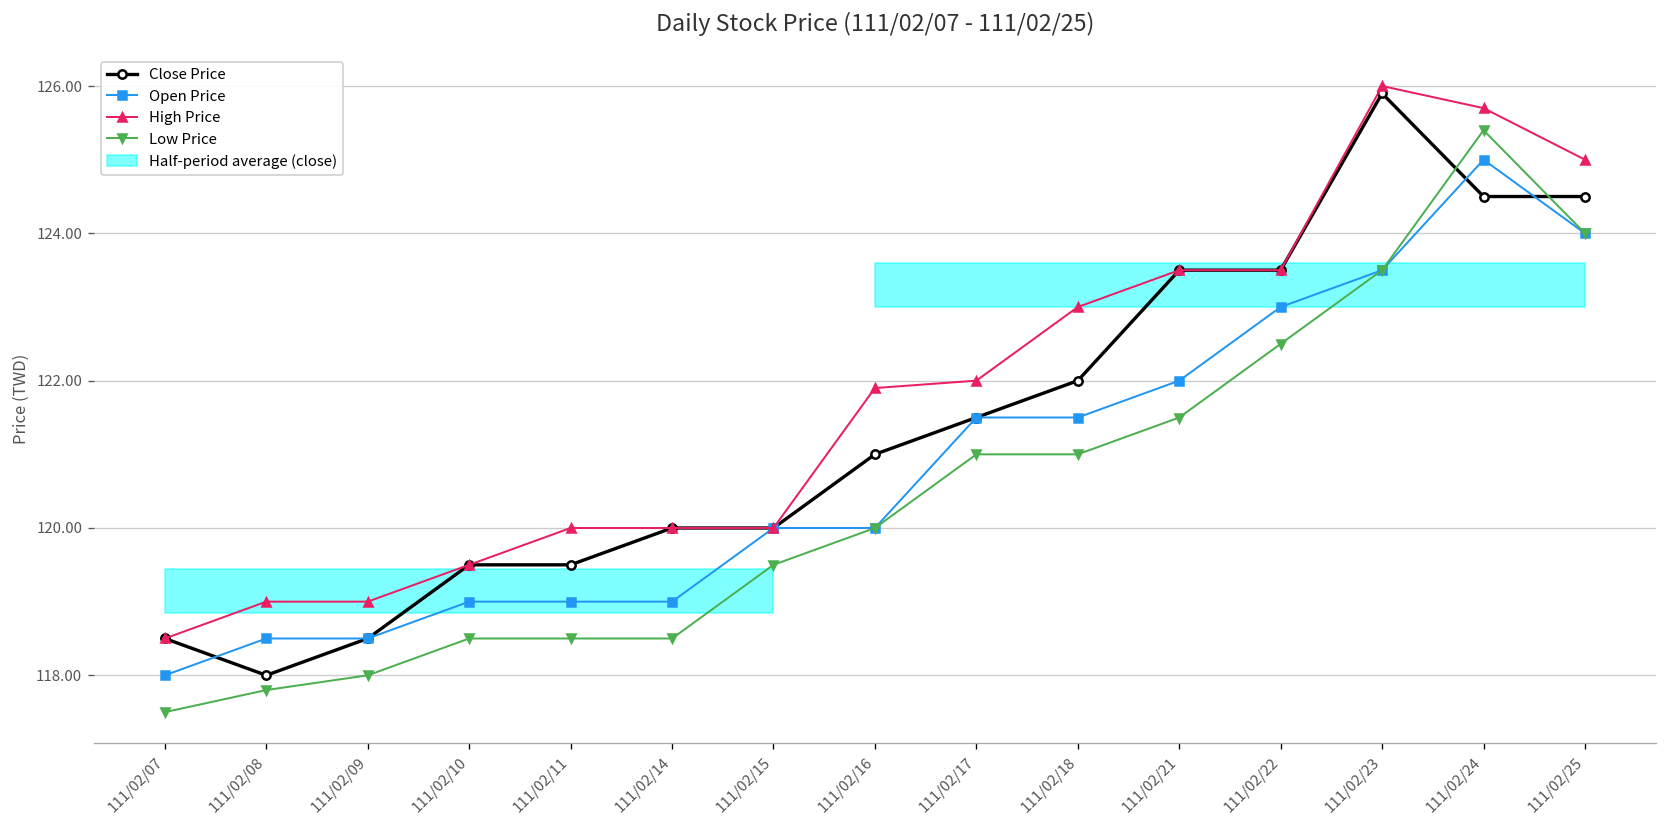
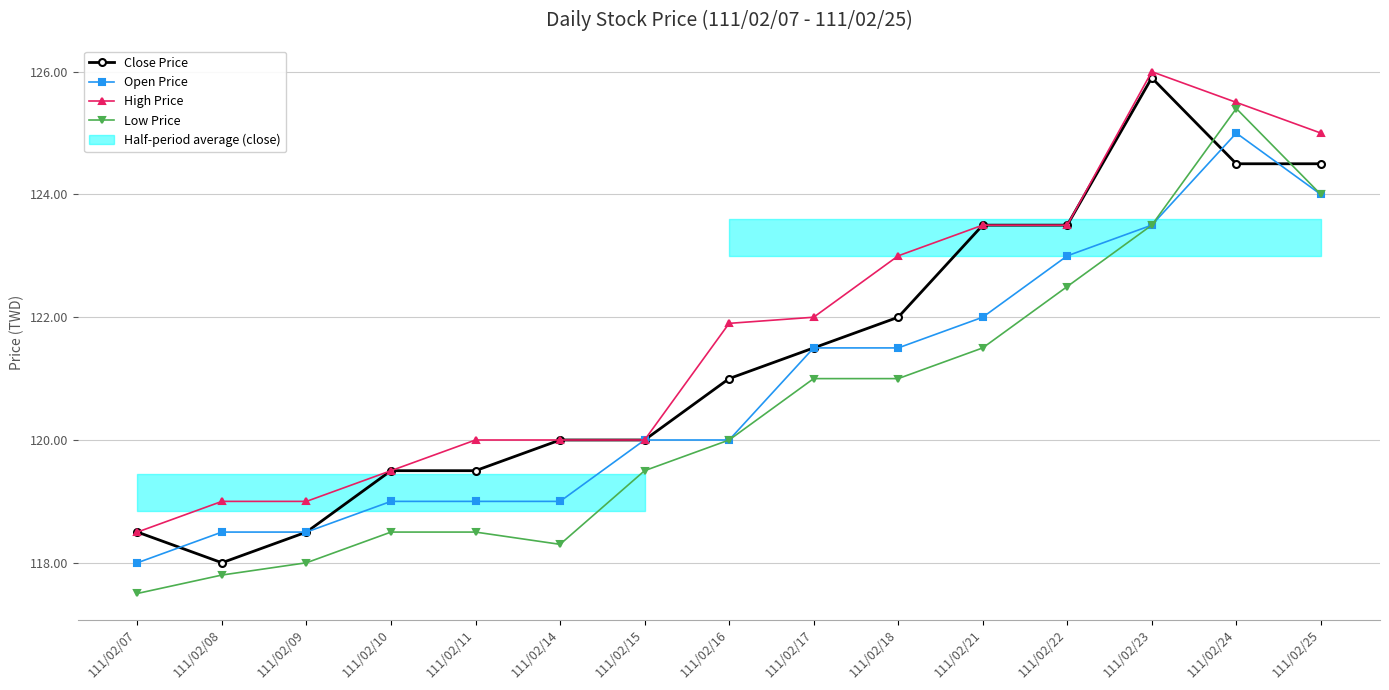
  {
    "Close Price": {
      "111/02/08": 118.0,
      "111/02/11": 119.5,
      "111/02/16": 121.0,
      "111/02/18": 122.0,
      "111/02/23": 125.9,
      "111/02/24": 124.5,
      "111/02/25": 124.5
    },
    "Open Price": {
      "111/02/07": 118.0,
      "111/02/08": 118.5,
      "111/02/10": 119.0,
      "111/02/11": 119.0,
      "111/02/14": 119.0,
      "111/02/18": 121.5,
      "111/02/21": 122.0,
      "111/02/22": 123.0,
      "111/02/24": 125.0
    },
    "High Price": {
      "111/02/08": 119.0,
      "111/02/09": 119.0,
      "111/02/11": 120.0,
      "111/02/16": 121.9,
      "111/02/17": 122.0,
      "111/02/18": 123.0,
      "111/02/23": 126.0,
-     "111/02/24": 125.7,
+     "111/02/24": 125.5,
      "111/02/25": 125.0
    },
    "Low Price": {
      "111/02/07": 117.5,
      "111/02/08": 117.8,
      "111/02/09": 118.0,
      "111/02/10": 118.5,
      "111/02/11": 118.5,
-     "111/02/14": 118.5,
+     "111/02/14": 118.3,
      "111/02/15": 119.5,
      "111/02/17": 121.0,
      "111/02/18": 121.0,
      "111/02/21": 121.5,
      "111/02/22": 122.5,
      "111/02/24": 125.4
    }
  }
